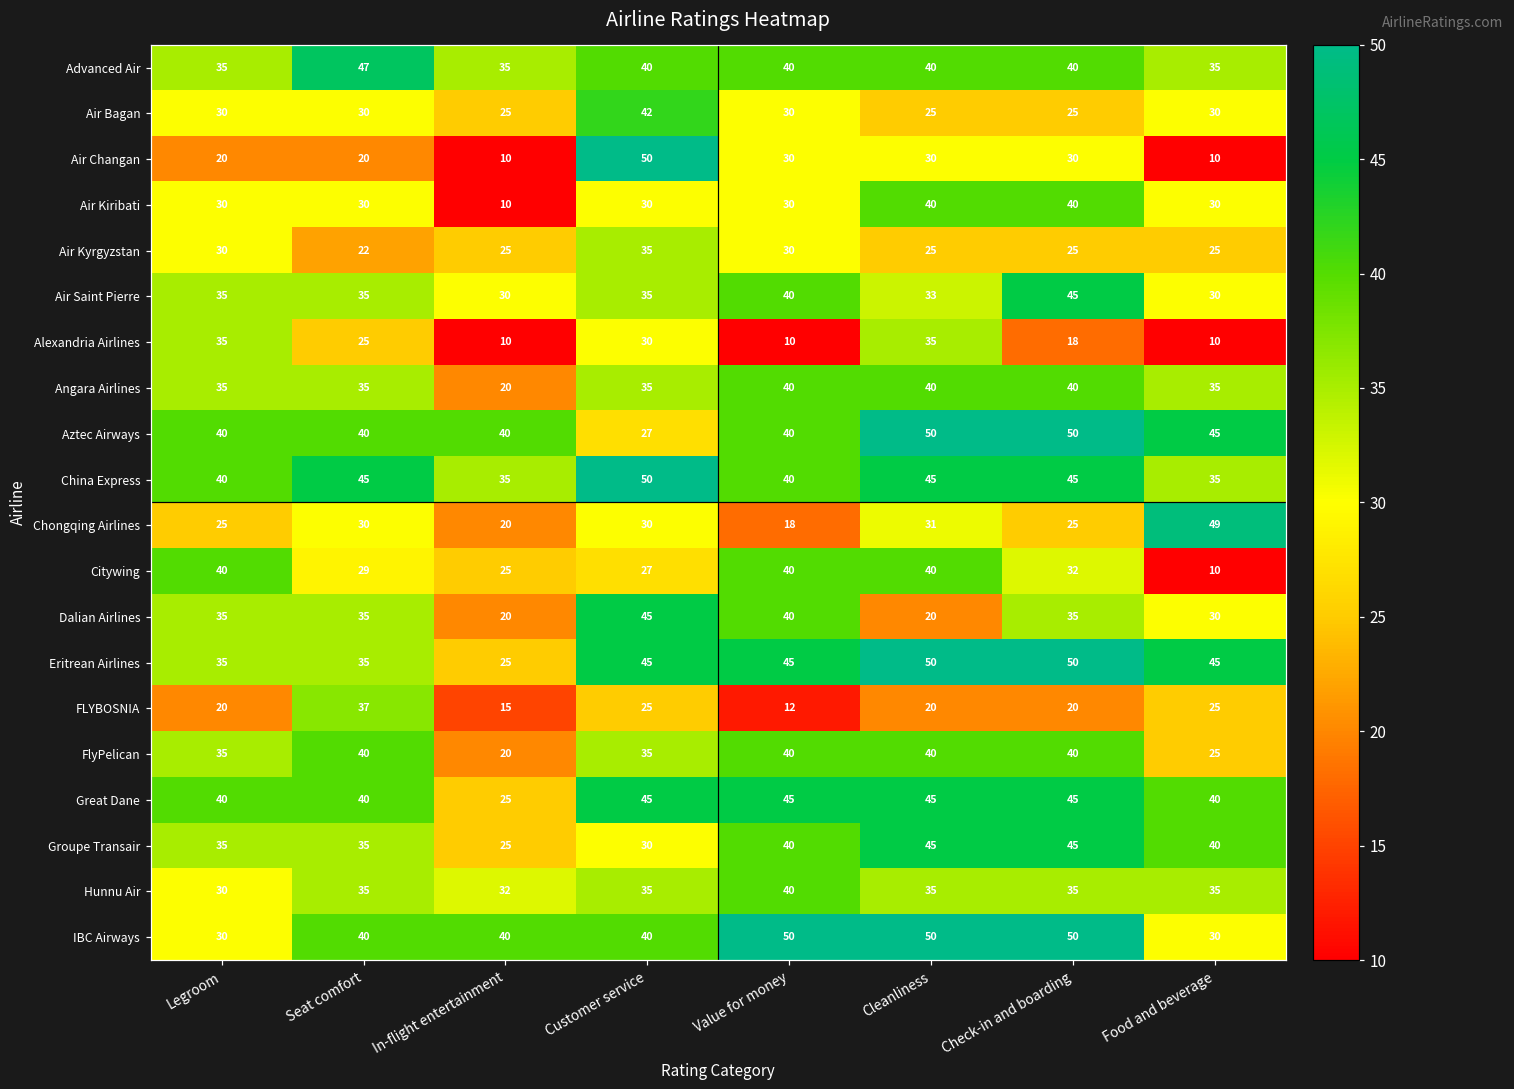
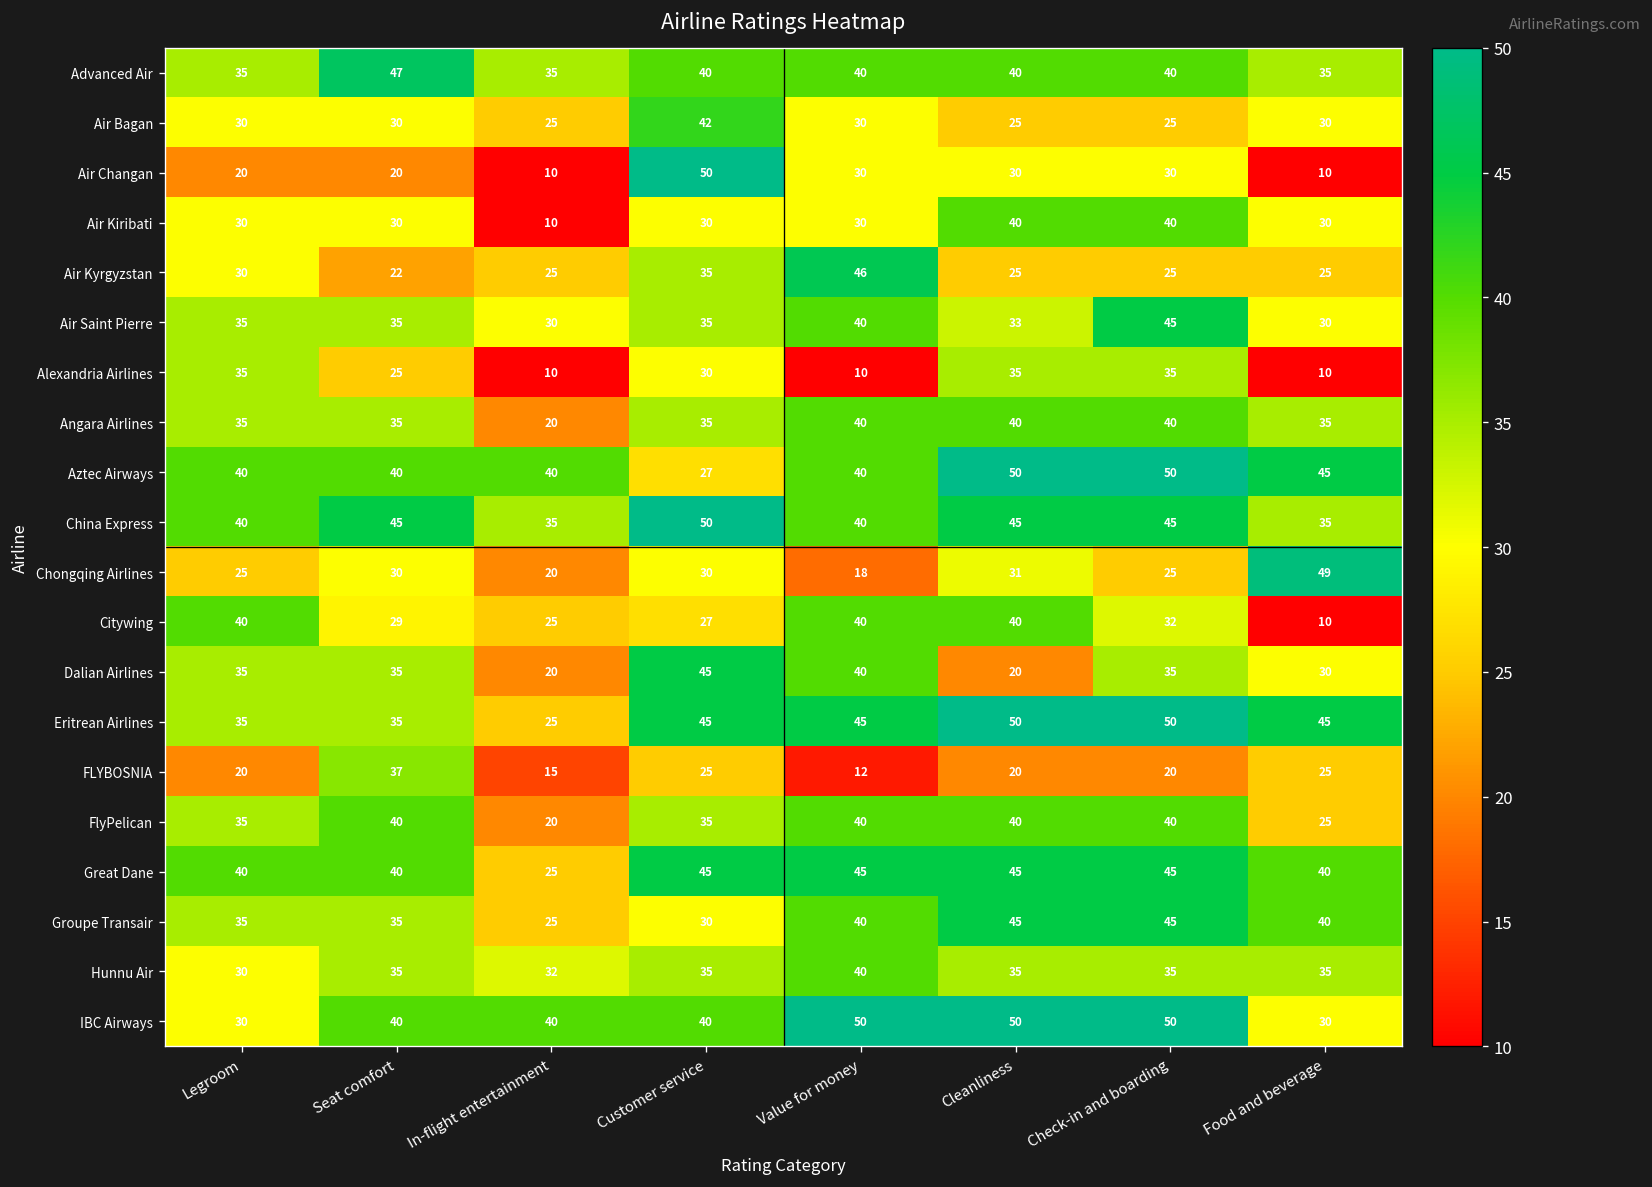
  {
    "Advanced Air": {
      "Legroom": 35,
      "Seat comfort": 47,
      "In-flight entertainment": 35,
      "Customer service": 40,
      "Value for money": 40,
      "Cleanliness": 40,
      "Check-in and boarding": 40,
      "Food and beverage": 35
    },
    "Air Bagan": {
      "Legroom": 30,
      "Seat comfort": 30,
      "In-flight entertainment": 25,
      "Customer service": 42,
      "Value for money": 30,
      "Cleanliness": 25,
      "Check-in and boarding": 25,
      "Food and beverage": 30
    },
    "Air Changan": {
      "Legroom": 20,
      "Seat comfort": 20,
      "In-flight entertainment": 10,
      "Customer service": 50,
      "Value for money": 30,
      "Cleanliness": 30,
      "Check-in and boarding": 30,
      "Food and beverage": 10
    },
    "Air Kiribati": {
      "Legroom": 30,
      "Seat comfort": 30,
      "In-flight entertainment": 10,
      "Customer service": 30,
      "Value for money": 30,
      "Cleanliness": 40,
      "Check-in and boarding": 40,
      "Food and beverage": 30
    },
    "Air Kyrgyzstan": {
      "Legroom": 30,
      "Seat comfort": 22,
      "In-flight entertainment": 25,
      "Customer service": 35,
-     "Value for money": 30,
+     "Value for money": 46,
      "Cleanliness": 25,
      "Check-in and boarding": 25,
      "Food and beverage": 25
    },
    "Air Saint Pierre": {
      "Legroom": 35,
      "Seat comfort": 35,
      "In-flight entertainment": 30,
      "Customer service": 35,
      "Value for money": 40,
      "Cleanliness": 33,
      "Check-in and boarding": 45,
      "Food and beverage": 30
    },
    "Alexandria Airlines": {
      "Legroom": 35,
      "Seat comfort": 25,
      "In-flight entertainment": 10,
      "Customer service": 30,
      "Value for money": 10,
      "Cleanliness": 35,
-     "Check-in and boarding": 18,
+     "Check-in and boarding": 35,
      "Food and beverage": 10
    },
    "Angara Airlines": {
      "Legroom": 35,
      "Seat comfort": 35,
      "In-flight entertainment": 20,
      "Customer service": 35,
      "Value for money": 40,
      "Cleanliness": 40,
      "Check-in and boarding": 40,
      "Food and beverage": 35
    },
    "Aztec Airways": {
      "Legroom": 40,
      "Seat comfort": 40,
      "In-flight entertainment": 40,
      "Customer service": 27,
      "Value for money": 40,
      "Cleanliness": 50,
      "Check-in and boarding": 50,
      "Food and beverage": 45
    },
    "China Express": {
      "Legroom": 40,
      "Seat comfort": 45,
      "In-flight entertainment": 35,
      "Customer service": 50,
      "Value for money": 40,
      "Cleanliness": 45,
      "Check-in and boarding": 45,
      "Food and beverage": 35
    },
    "Chongqing Airlines": {
      "Legroom": 25,
      "Seat comfort": 30,
      "In-flight entertainment": 20,
      "Customer service": 30,
      "Value for money": 18,
      "Cleanliness": 31,
      "Check-in and boarding": 25,
      "Food and beverage": 49
    },
    "Citywing": {
      "Legroom": 40,
      "Seat comfort": 29,
      "In-flight entertainment": 25,
      "Customer service": 27,
      "Value for money": 40,
      "Cleanliness": 40,
      "Check-in and boarding": 32,
      "Food and beverage": 10
    },
    "Dalian Airlines": {
      "Legroom": 35,
      "Seat comfort": 35,
      "In-flight entertainment": 20,
      "Customer service": 45,
      "Value for money": 40,
      "Cleanliness": 20,
      "Check-in and boarding": 35,
      "Food and beverage": 30
    },
    "Eritrean Airlines": {
      "Legroom": 35,
      "Seat comfort": 35,
      "In-flight entertainment": 25,
      "Customer service": 45,
      "Value for money": 45,
      "Cleanliness": 50,
      "Check-in and boarding": 50,
      "Food and beverage": 45
    },
    "FLYBOSNIA": {
      "Legroom": 20,
      "Seat comfort": 37,
      "In-flight entertainment": 15,
      "Customer service": 25,
      "Value for money": 12,
      "Cleanliness": 20,
      "Check-in and boarding": 20,
      "Food and beverage": 25
    },
    "FlyPelican": {
      "Legroom": 35,
      "Seat comfort": 40,
      "In-flight entertainment": 20,
      "Customer service": 35,
      "Value for money": 40,
      "Cleanliness": 40,
      "Check-in and boarding": 40,
      "Food and beverage": 25
    },
    "Great Dane": {
      "Legroom": 40,
      "Seat comfort": 40,
      "In-flight entertainment": 25,
      "Customer service": 45,
      "Value for money": 45,
      "Cleanliness": 45,
      "Check-in and boarding": 45,
      "Food and beverage": 40
    },
    "Groupe Transair": {
      "Legroom": 35,
      "Seat comfort": 35,
      "In-flight entertainment": 25,
      "Customer service": 30,
      "Value for money": 40,
      "Cleanliness": 45,
      "Check-in and boarding": 45,
      "Food and beverage": 40
    },
    "Hunnu Air": {
      "Legroom": 30,
      "Seat comfort": 35,
      "In-flight entertainment": 32,
      "Customer service": 35,
      "Value for money": 40,
      "Cleanliness": 35,
      "Check-in and boarding": 35,
      "Food and beverage": 35
    },
    "IBC Airways": {
      "Legroom": 30,
      "Seat comfort": 40,
      "In-flight entertainment": 40,
      "Customer service": 40,
      "Value for money": 50,
      "Cleanliness": 50,
      "Check-in and boarding": 50,
      "Food and beverage": 30
    }
  }
